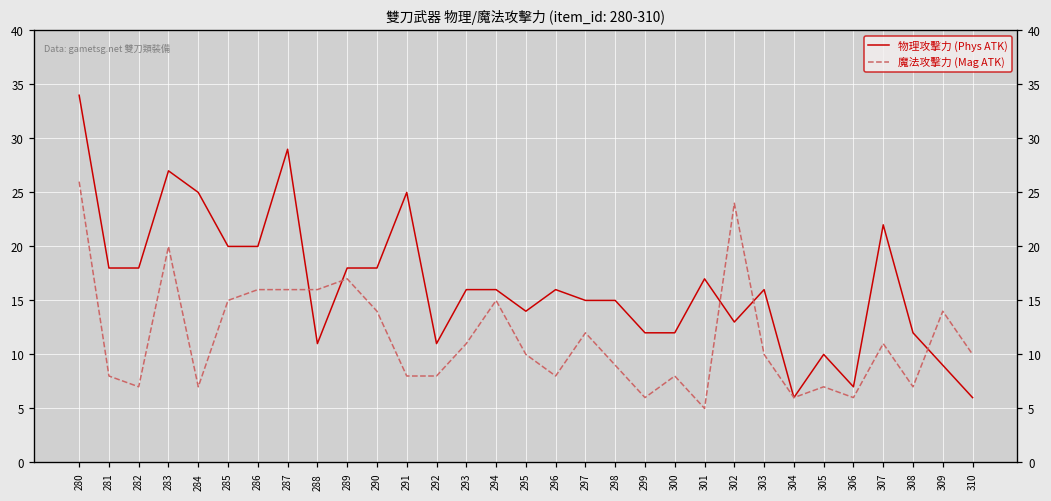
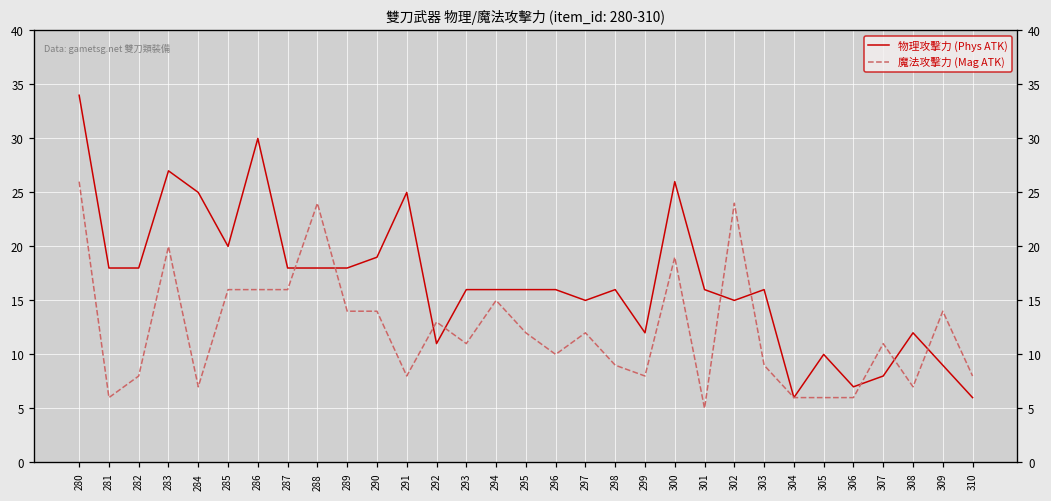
  {
    "物理攻擊力 (Phys ATK)": {
      "280": 34,
      "281": 18,
      "282": 18,
      "283": 27,
      "284": 25,
      "285": 20,
-     "286": 20,
-     "287": 29,
-     "288": 11,
+     "286": 30,
+     "287": 18,
+     "288": 18,
      "289": 18,
-     "290": 18,
+     "290": 19,
      "291": 25,
      "292": 11,
      "293": 16,
      "294": 16,
-     "295": 14,
+     "295": 16,
      "296": 16,
      "297": 15,
-     "298": 15,
+     "298": 16,
      "299": 12,
-     "300": 12,
-     "301": 17,
-     "302": 13,
+     "300": 26,
+     "301": 16,
+     "302": 15,
      "303": 16,
      "305": 10,
      "306": 7,
-     "307": 22,
+     "307": 8,
      "308": 12,
      "309": 9,
      "310": 6
    },
    "魔法攻擊力 (Mag ATK)": {
      "280": 26,
-     "281": 8,
-     "282": 7,
+     "281": 6,
+     "282": 8,
      "283": 20,
      "284": 7,
-     "285": 15,
+     "285": 16,
      "286": 16,
      "287": 16,
-     "288": 16,
-     "289": 17,
+     "288": 24,
+     "289": 14,
      "290": 14,
      "291": 8,
-     "292": 8,
+     "292": 13,
      "293": 11,
      "294": 15,
-     "295": 10,
-     "296": 8,
+     "295": 12,
+     "296": 10,
      "297": 12,
      "298": 9,
-     "299": 6,
-     "300": 8,
+     "299": 8,
+     "300": 19,
      "301": 5,
      "302": 24,
-     "303": 10,
-     "305": 7,
+     "303": 9,
+     "305": 6,
      "306": 6,
      "307": 11,
      "308": 7,
      "309": 14,
-     "310": 10
+     "310": 8
    }
  }
